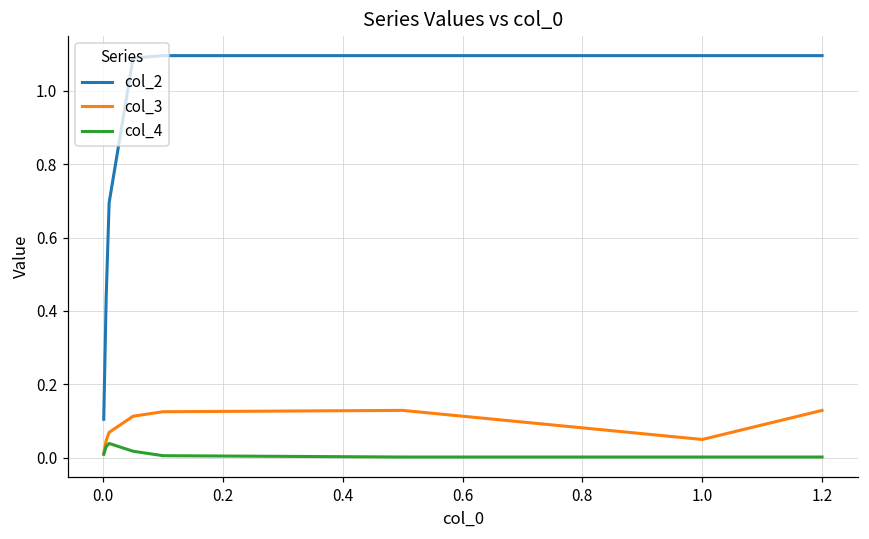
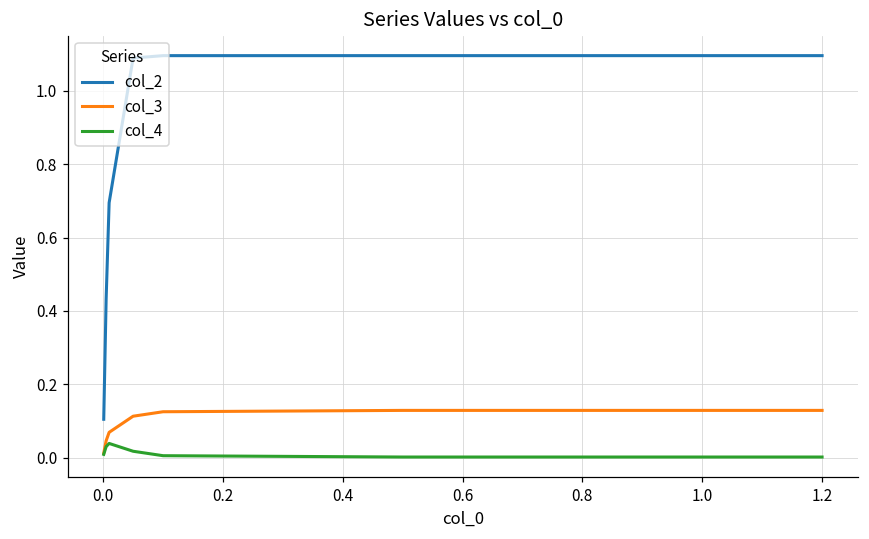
  {
    "col_2": {
      "1.0": 1.10,
      "1.2": 1.10
    },
    "col_3": {
-     "1.0": 0.05,
+     "1.0": 0.13,
      "1.2": 0.13
    },
    "col_4": {
      "1.0": 0.00,
      "1.2": 0.00
    }
  }
